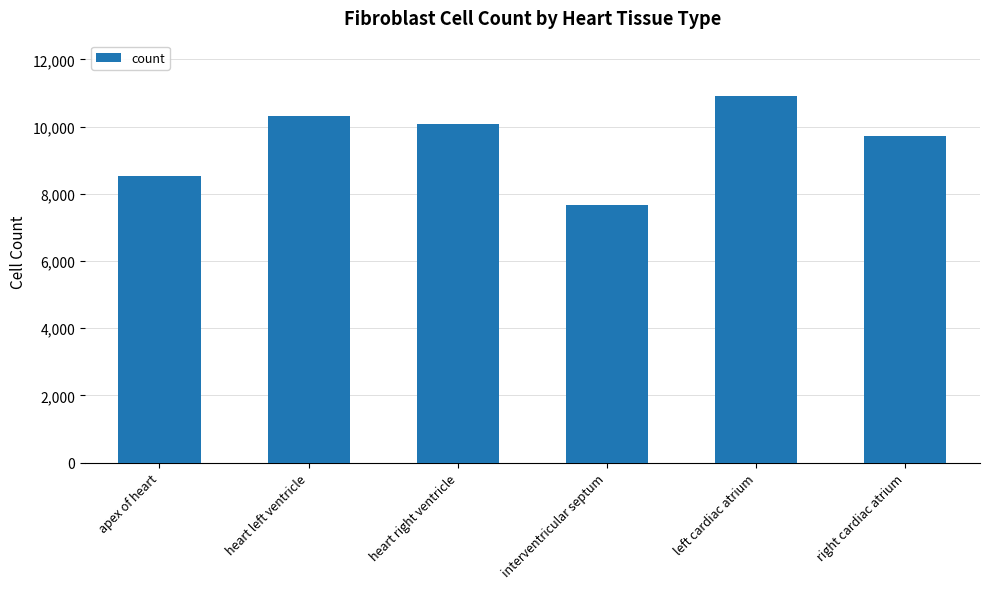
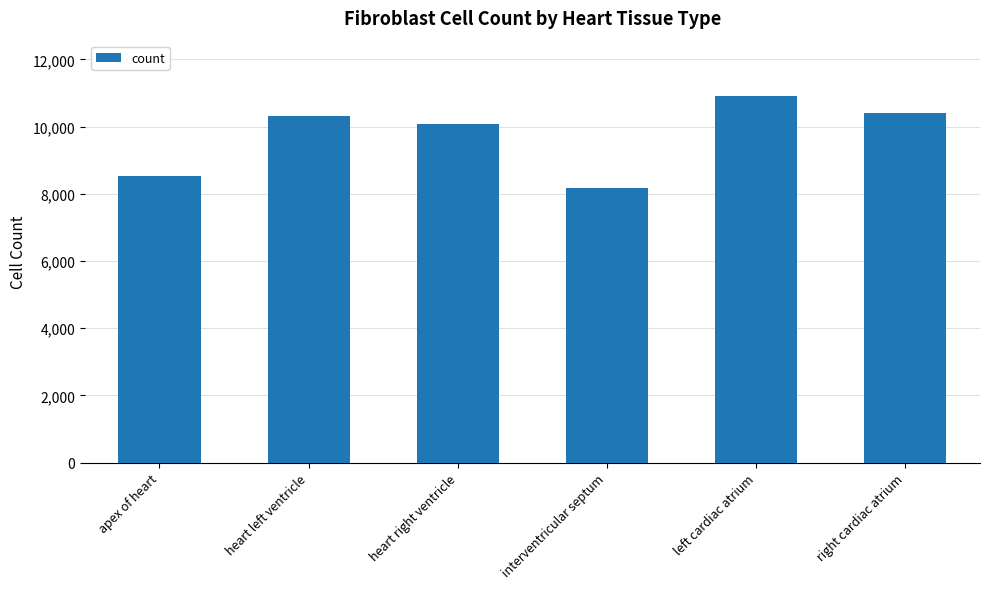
  {
    "apex of heart": "8,500",
    "heart left ventricle": "10,300",
    "heart right ventricle": "10,100",
-   "interventricular septum": "7,700",
+   "interventricular septum": "8,200",
    "left cardiac atrium": "10,900",
-   "right cardiac atrium": "9,700"
+   "right cardiac atrium": "10,400"
  }
